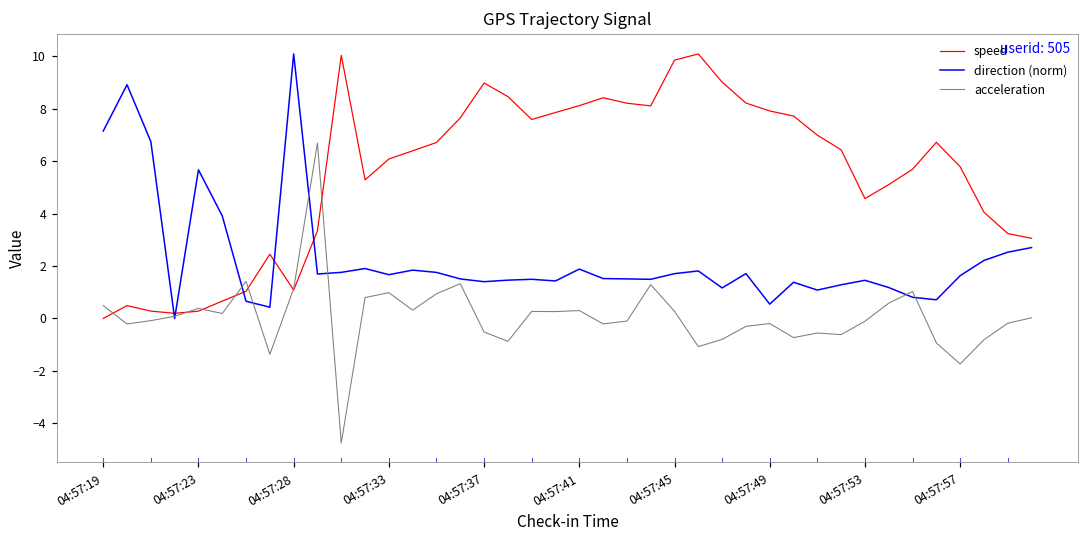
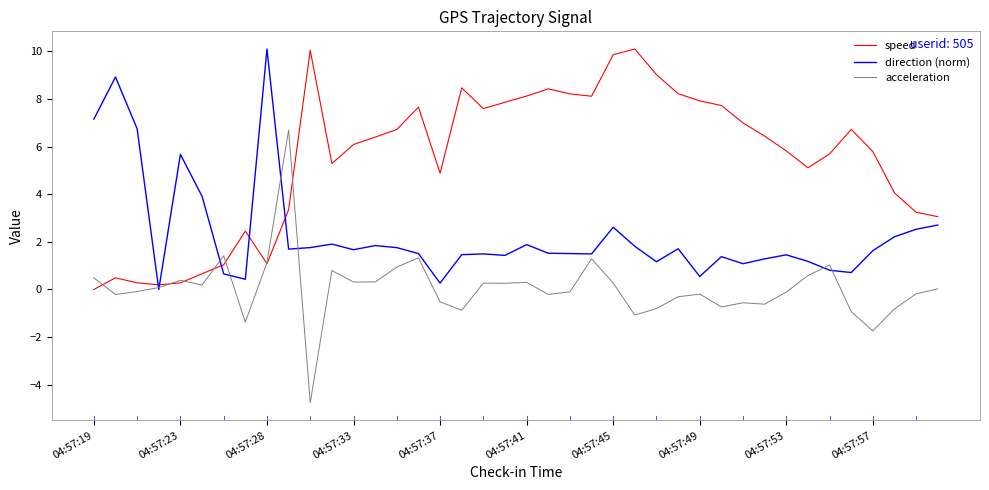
  {
    "speed": {
      "04:57:19": 0.0,
      "04:57:33": 6.1,
-     "04:57:37": 9.0,
+     "04:57:37": 4.9,
      "04:57:41": 8.1,
      "04:57:45": 9.9,
      "04:57:49": 7.9,
-     "04:57:53": 4.6,
+     "04:57:53": 5.8,
      "04:57:57": 5.8
    },
    "direction (norm)": {
      "04:57:19": 7.2,
      "04:57:23": 5.7,
      "04:57:28": 10.1,
      "04:57:33": 1.7,
-     "04:57:37": 1.4,
+     "04:57:37": 0.3,
      "04:57:41": 1.9,
-     "04:57:45": 1.7,
+     "04:57:45": 2.6,
      "04:57:49": 0.5,
      "04:57:53": 1.5,
      "04:57:57": 1.6
    },
    "acceleration": {
      "04:57:19": 0.5,
-     "04:57:33": 1.0,
+     "04:57:33": 0.3,
      "04:57:37": -0.5,
      "04:57:41": 0.3,
      "04:57:45": 0.3,
      "04:57:49": -0.2,
      "04:57:53": -0.1,
      "04:57:57": -1.7
    }
  }
